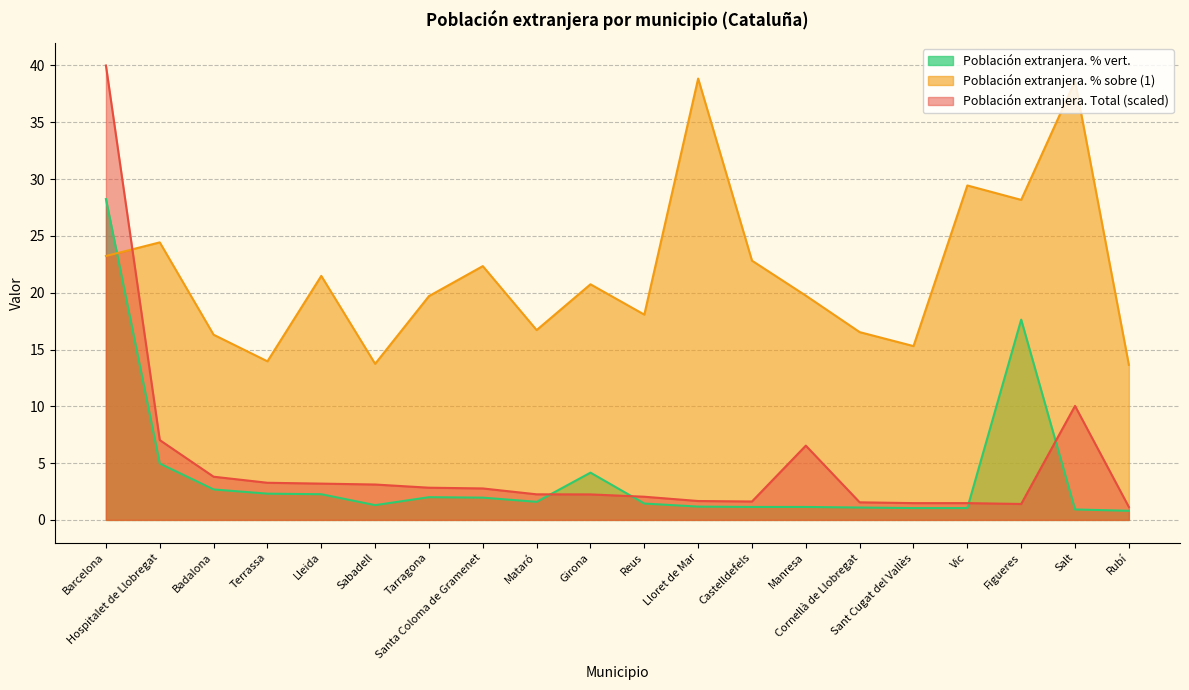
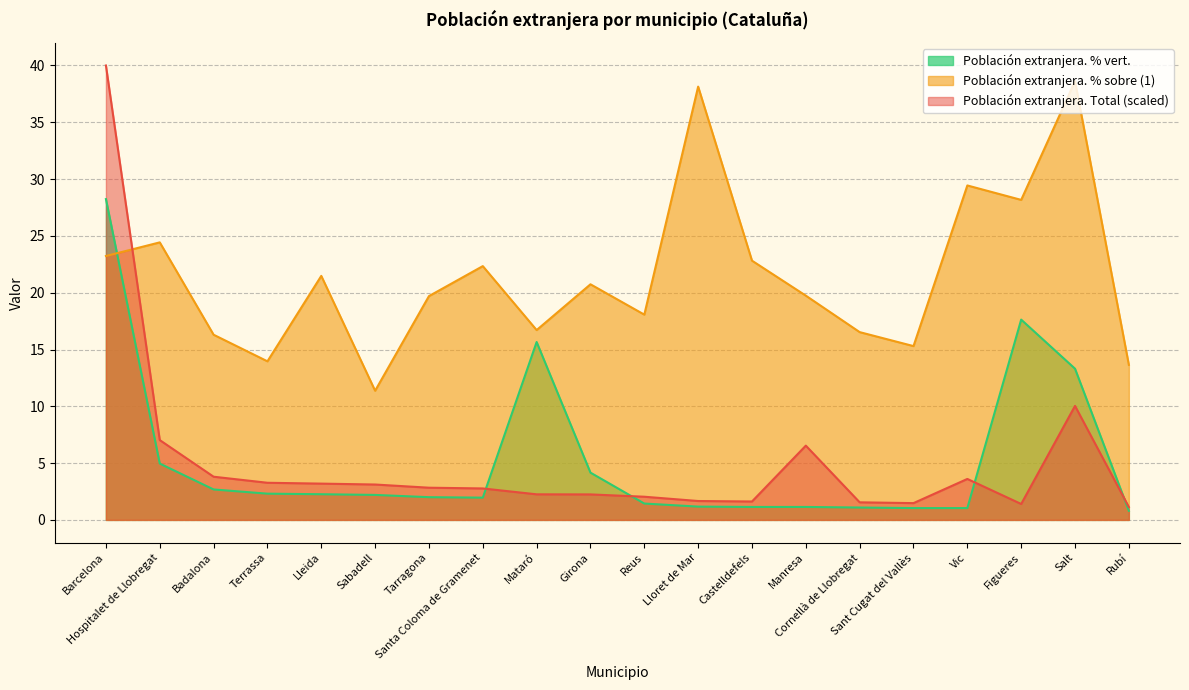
  {
    "Población extranjera. % vert.": {
      "Barcelona": 28.2,
      "Hospitalet de Llobregat": 5.0,
      "Badalona": 2.7,
      "Terrassa": 2.3,
      "Lleida": 2.3,
-     "Sabadell": 1.3,
+     "Sabadell": 2.2,
      "Tarragona": 2.0,
      "Santa Coloma de Gramenet": 2.0,
-     "Mataró": 1.6,
+     "Mataró": 15.7,
      "Girona": 4.2,
      "Reus": 1.4,
      "Lloret de Mar": 1.2,
      "Castelldefels": 1.1,
      "Manresa": 1.1,
      "Cornellà de Llobregat": 1.1,
      "Sant Cugat del Vallès": 1.0,
      "Vic": 1.0,
      "Figueres": 17.6,
-     "Salt": 0.9,
+     "Salt": 13.3,
      "Rubí": 0.8
    },
    "Población extranjera. % sobre (1)": {
      "Barcelona": 23.2,
      "Hospitalet de Llobregat": 24.4,
      "Badalona": 16.3,
      "Terrassa": 14.0,
      "Lleida": 21.5,
-     "Sabadell": 13.7,
+     "Sabadell": 11.4,
      "Tarragona": 19.7,
      "Santa Coloma de Gramenet": 22.3,
      "Mataró": 16.7,
      "Girona": 20.7,
      "Reus": 18.1,
-     "Lloret de Mar": 38.9,
+     "Lloret de Mar": 38.1,
      "Castelldefels": 22.8,
      "Manresa": 19.7,
      "Cornellà de Llobregat": 16.5,
      "Sant Cugat del Vallès": 15.3,
      "Vic": 29.4,
      "Figueres": 28.2,
      "Rubí": 13.7
    },
    "Población extranjera. Total (scaled)": {
      "Barcelona": 40.0,
      "Hospitalet de Llobregat": 7.0,
      "Badalona": 3.8,
      "Terrassa": 3.3,
      "Lleida": 3.2,
      "Sabadell": 3.1,
      "Tarragona": 2.8,
      "Santa Coloma de Gramenet": 2.8,
      "Mataró": 2.3,
      "Girona": 2.2,
      "Reus": 2.0,
      "Lloret de Mar": 1.7,
      "Castelldefels": 1.6,
      "Manresa": 6.5,
      "Cornellà de Llobregat": 1.5,
      "Sant Cugat del Vallès": 1.5,
-     "Vic": 1.5,
+     "Vic": 3.6,
      "Figueres": 1.4,
      "Salt": 10.0,
      "Rubí": 1.1
    }
  }
